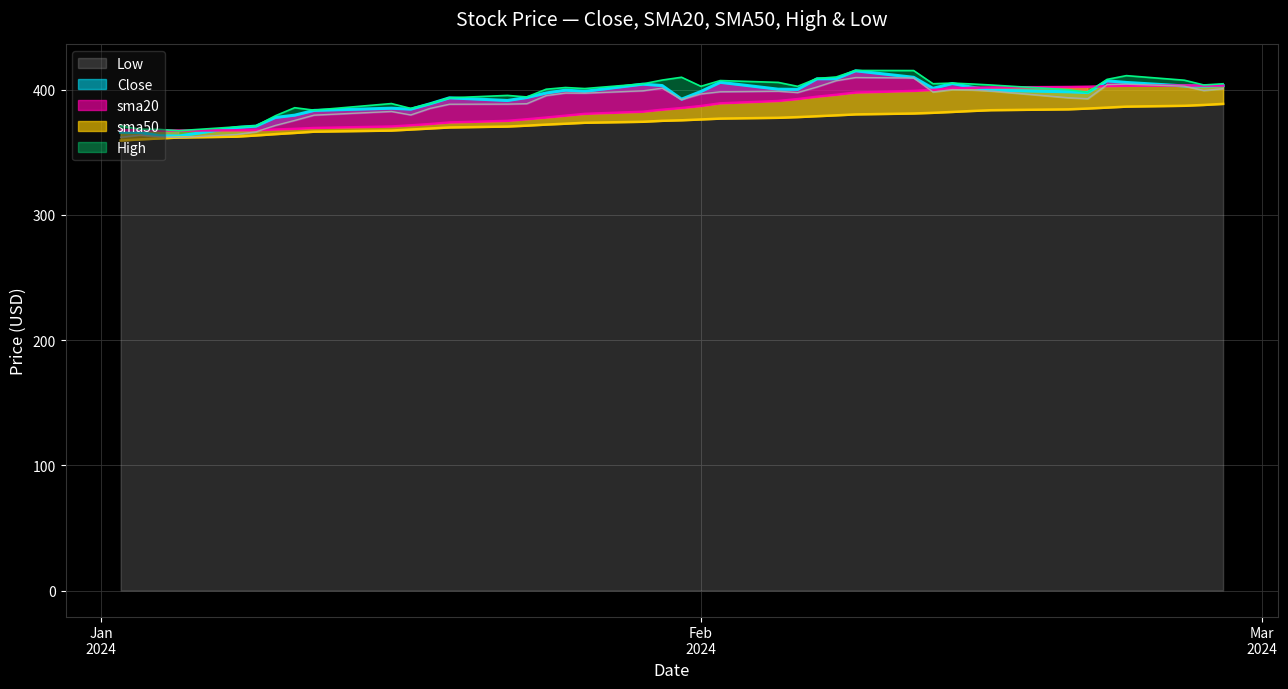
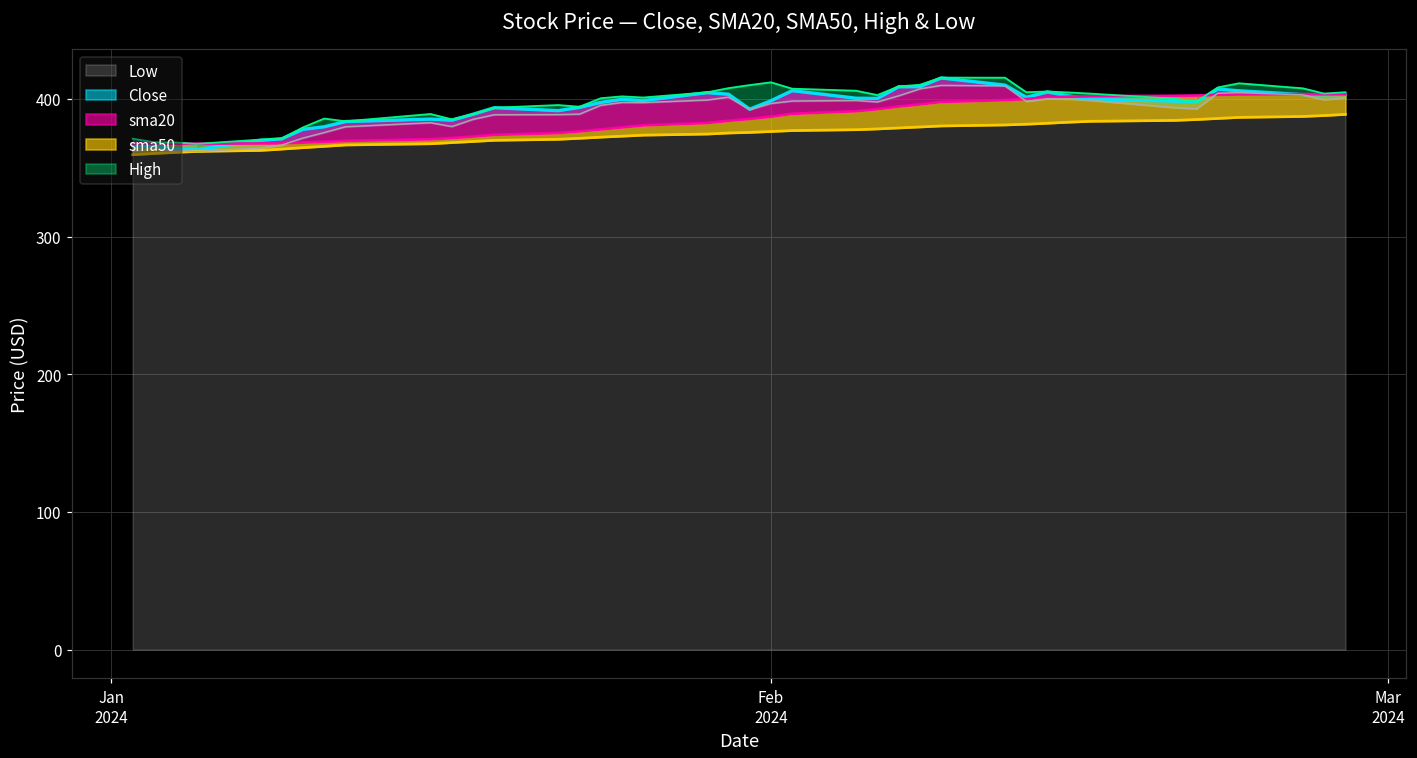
  {
    "High": {
-     "Feb 2024": 403
+     "Feb 2024": 412
    }
  }
